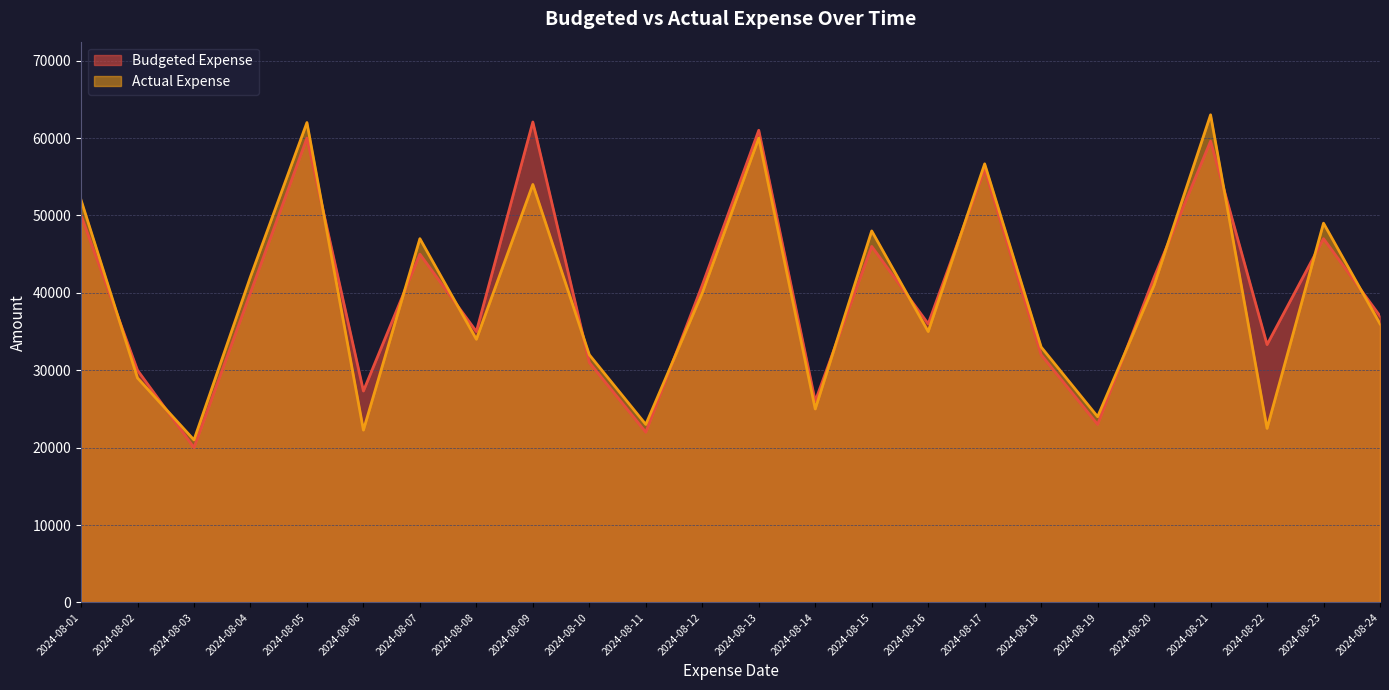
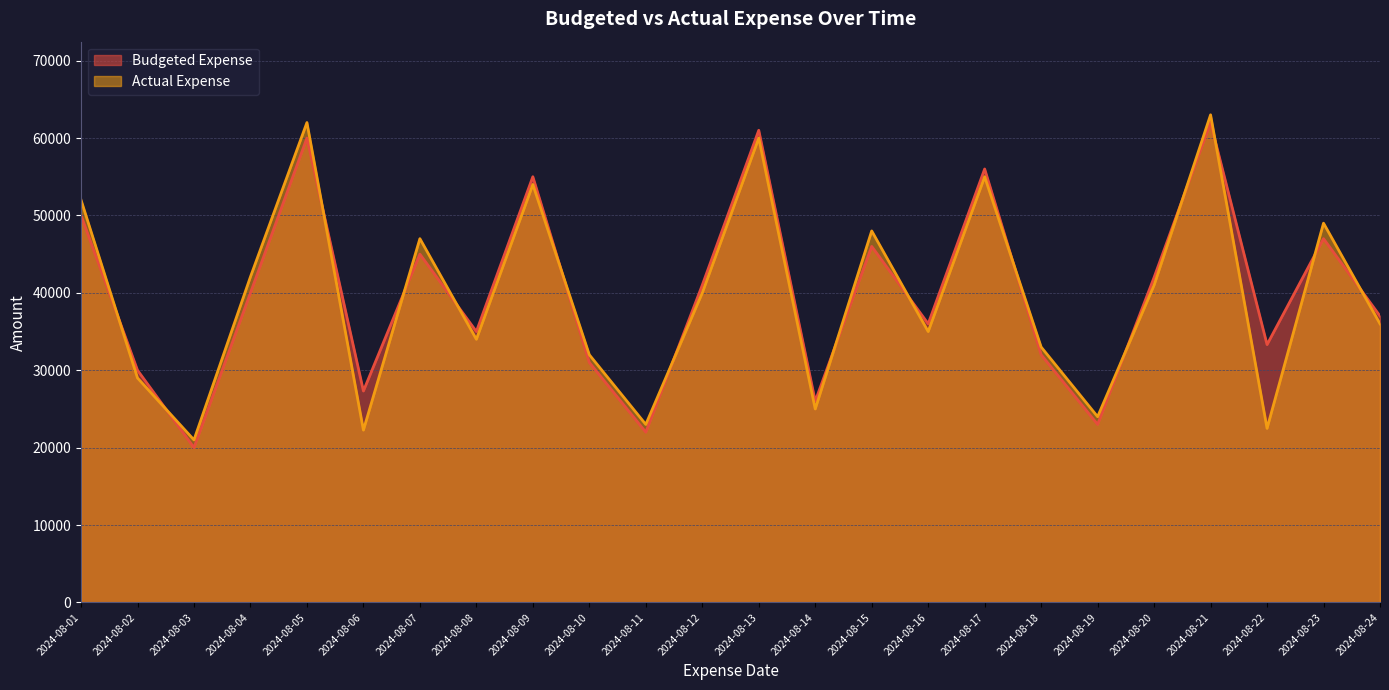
  {
    "Budgeted Expense": {
      "2024-08-01": 50000,
      "2024-08-02": 30000,
      "2024-08-03": 20000,
      "2024-08-04": 40000,
      "2024-08-05": 60000,
      "2024-08-06": 27000,
      "2024-08-07": 45000,
      "2024-08-08": 35000,
-     "2024-08-09": 62000,
+     "2024-08-09": 55000,
      "2024-08-10": 31000,
      "2024-08-11": 22000,
      "2024-08-12": 41000,
      "2024-08-13": 61000,
      "2024-08-14": 26000,
      "2024-08-15": 46000,
      "2024-08-16": 36000,
      "2024-08-17": 56000,
      "2024-08-18": 32000,
      "2024-08-19": 23000,
      "2024-08-20": 42000,
-     "2024-08-21": 60000,
+     "2024-08-21": 62000,
      "2024-08-22": 33000,
      "2024-08-23": 47000,
      "2024-08-24": 37000
    },
    "Actual Expense": {
      "2024-08-01": 52000,
      "2024-08-02": 29000,
      "2024-08-03": 21000,
      "2024-08-04": 42000,
      "2024-08-05": 62000,
      "2024-08-06": 22000,
      "2024-08-07": 47000,
      "2024-08-08": 34000,
      "2024-08-09": 54000,
      "2024-08-10": 32000,
      "2024-08-11": 23000,
      "2024-08-12": 40000,
      "2024-08-13": 60000,
      "2024-08-14": 25000,
      "2024-08-15": 48000,
      "2024-08-16": 35000,
-     "2024-08-17": 57000,
+     "2024-08-17": 55000,
      "2024-08-18": 33000,
      "2024-08-19": 24000,
      "2024-08-20": 41000,
      "2024-08-21": 63000,
      "2024-08-22": 22000,
      "2024-08-23": 49000,
      "2024-08-24": 36000
    }
  }
